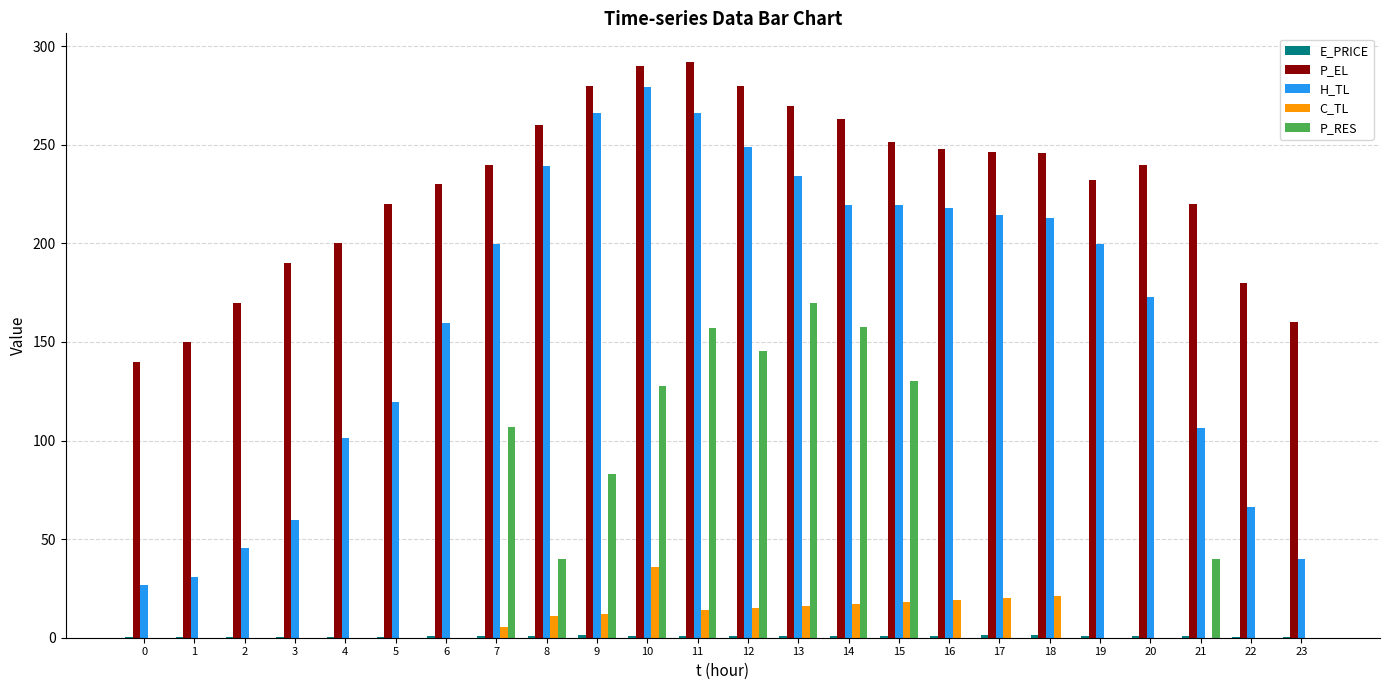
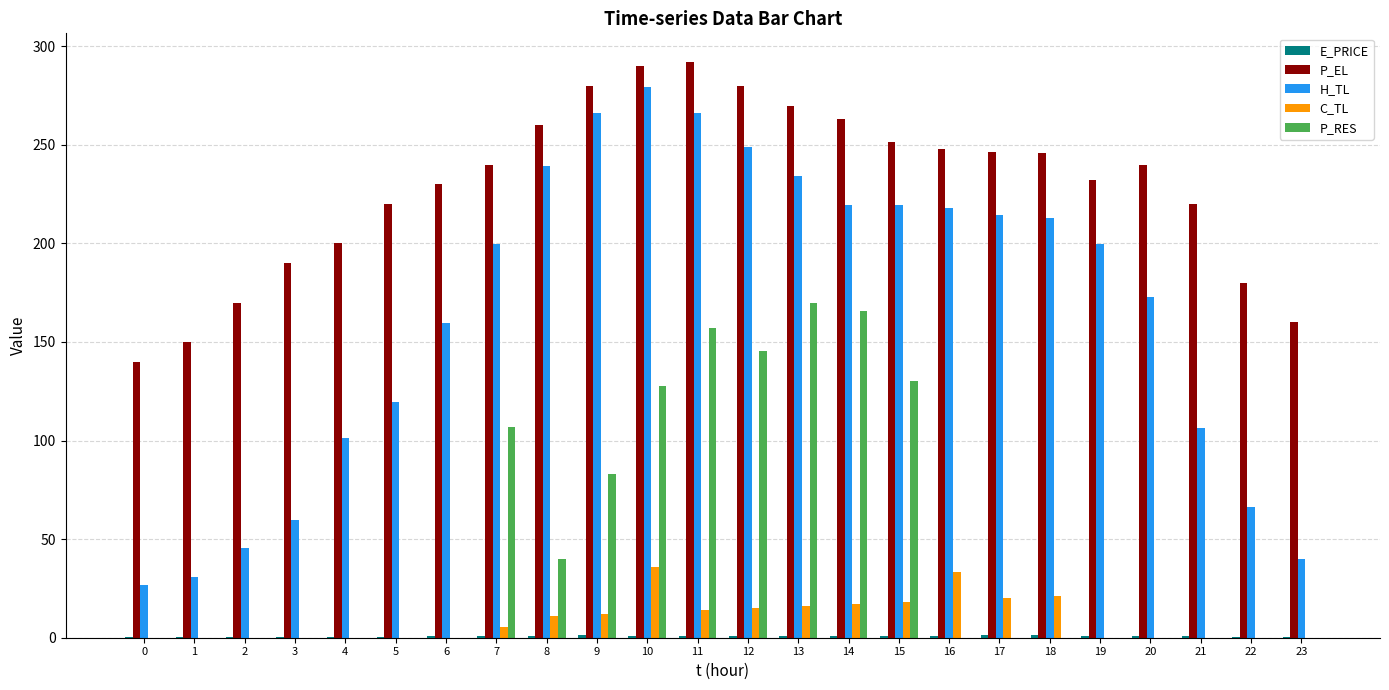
  {
    "E_PRICE": {
      "18": 1
    },
    "P_EL": {
      "0": 140,
      "1": 150,
      "2": 170,
      "3": 190,
      "4": 200,
      "5": 220,
      "6": 230,
      "7": 240,
      "8": 260,
      "9": 280,
      "10": 290,
      "11": 292,
      "12": 280,
      "13": 270,
      "14": 263,
      "15": 251,
      "16": 248,
      "17": 246,
      "18": 246,
      "19": 232,
      "20": 240,
      "21": 220,
      "22": 180,
      "23": 160
    },
    "H_TL": {
      "0": 27,
      "1": 31,
      "2": 45,
      "3": 60,
      "4": 101,
      "5": 120,
      "6": 160,
      "7": 200,
      "8": 240,
      "9": 266,
      "10": 279,
      "11": 266,
      "12": 249,
      "13": 234,
      "14": 220,
      "15": 220,
      "16": 218,
      "17": 214,
      "18": 213,
      "19": 200,
      "20": 173,
      "21": 106,
      "22": 66,
      "23": 40
    },
    "C_TL": {
      "0": 0,
      "1": 0,
      "2": 0,
      "3": 0,
      "4": 0,
      "5": 0,
      "6": 0,
      "7": 6,
      "8": 11,
      "9": 12,
      "10": 36,
      "11": 14,
      "12": 15,
      "13": 16,
      "14": 17,
      "15": 18,
-     "16": 19,
+     "16": 33,
      "17": 20,
      "18": 21,
      "19": 0,
      "20": 0,
      "21": 0,
      "22": 0,
      "23": 0
    },
    "P_RES": {
      "0": 0,
      "1": 0,
      "2": 0,
      "3": 0,
      "4": 0,
      "5": 0,
      "6": 0,
      "7": 107,
      "8": 40,
      "9": 83,
      "10": 128,
      "11": 157,
      "12": 146,
      "13": 170,
-     "14": 158,
+     "14": 166,
      "15": 130,
      "16": 0,
      "17": 0,
      "18": 0,
      "19": 0,
      "20": 0,
-     "21": 40,
+     "21": 0,
      "22": 0,
      "23": 0
    }
  }
